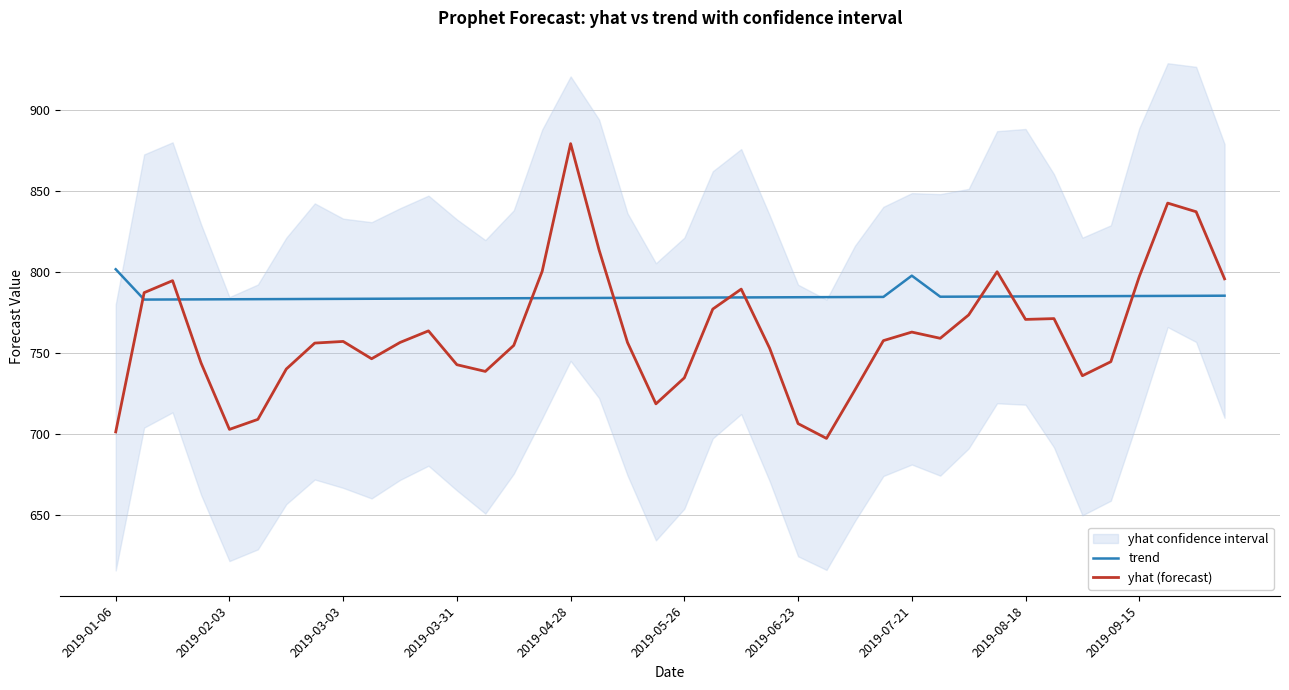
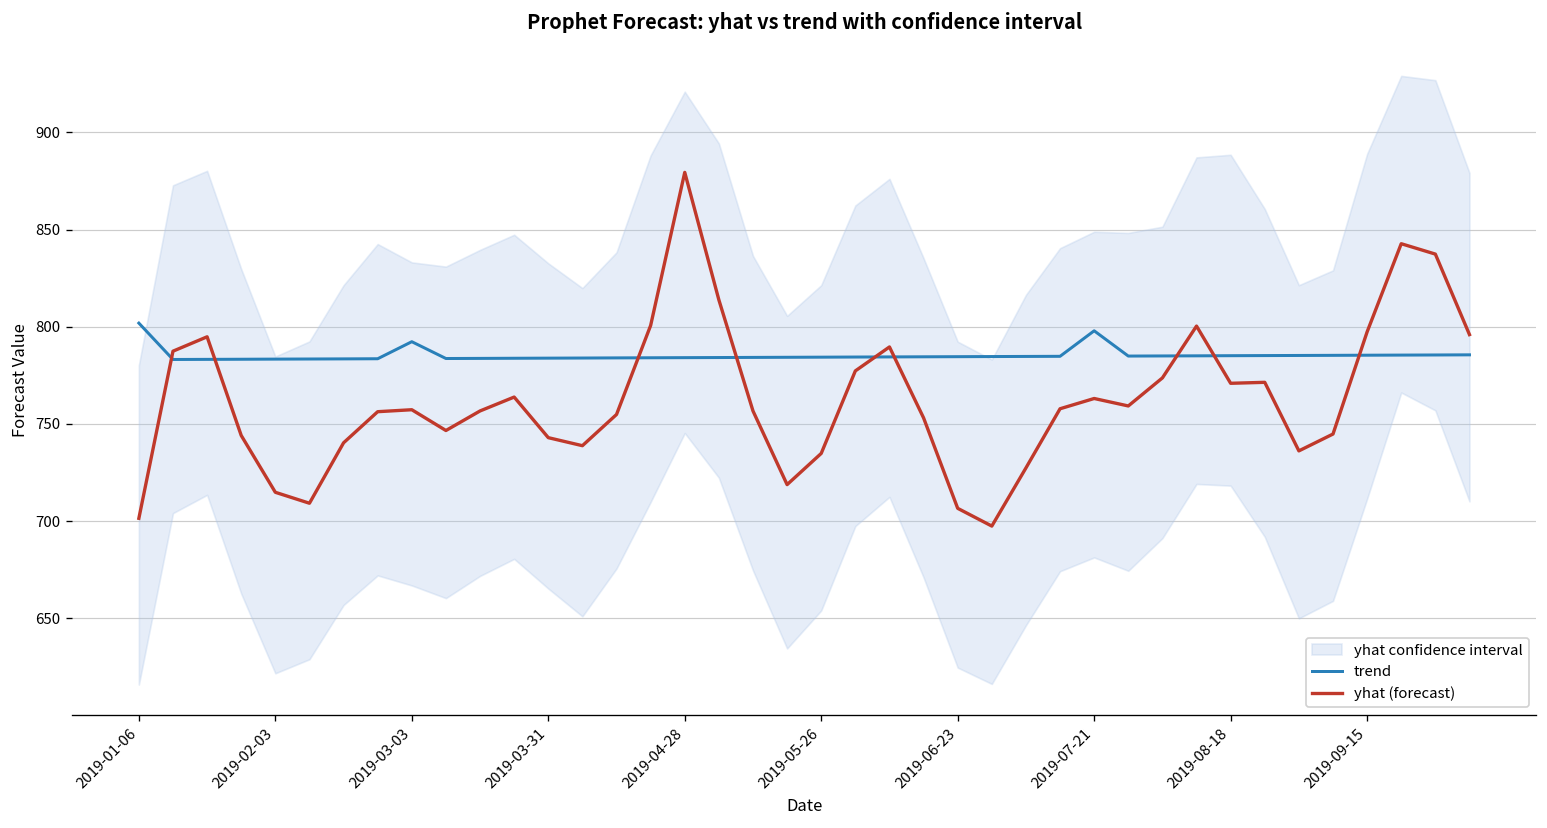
  {
    "trend": {
      "2019-01-06": 802,
-     "2019-03-03": 784,
+     "2019-03-03": 792,
      "2019-03-31": 784,
      "2019-04-28": 784,
      "2019-05-26": 784,
      "2019-06-23": 785,
      "2019-07-21": 798,
      "2019-08-18": 785,
      "2019-09-15": 785
    },
    "yhat (forecast)": {
      "2019-01-06": 701,
-     "2019-02-03": 703,
+     "2019-02-03": 715,
      "2019-03-03": 757,
      "2019-03-31": 743,
      "2019-04-28": 879,
      "2019-05-26": 735,
      "2019-06-23": 707,
      "2019-07-21": 763,
      "2019-08-18": 771,
      "2019-09-15": 797
    }
  }
